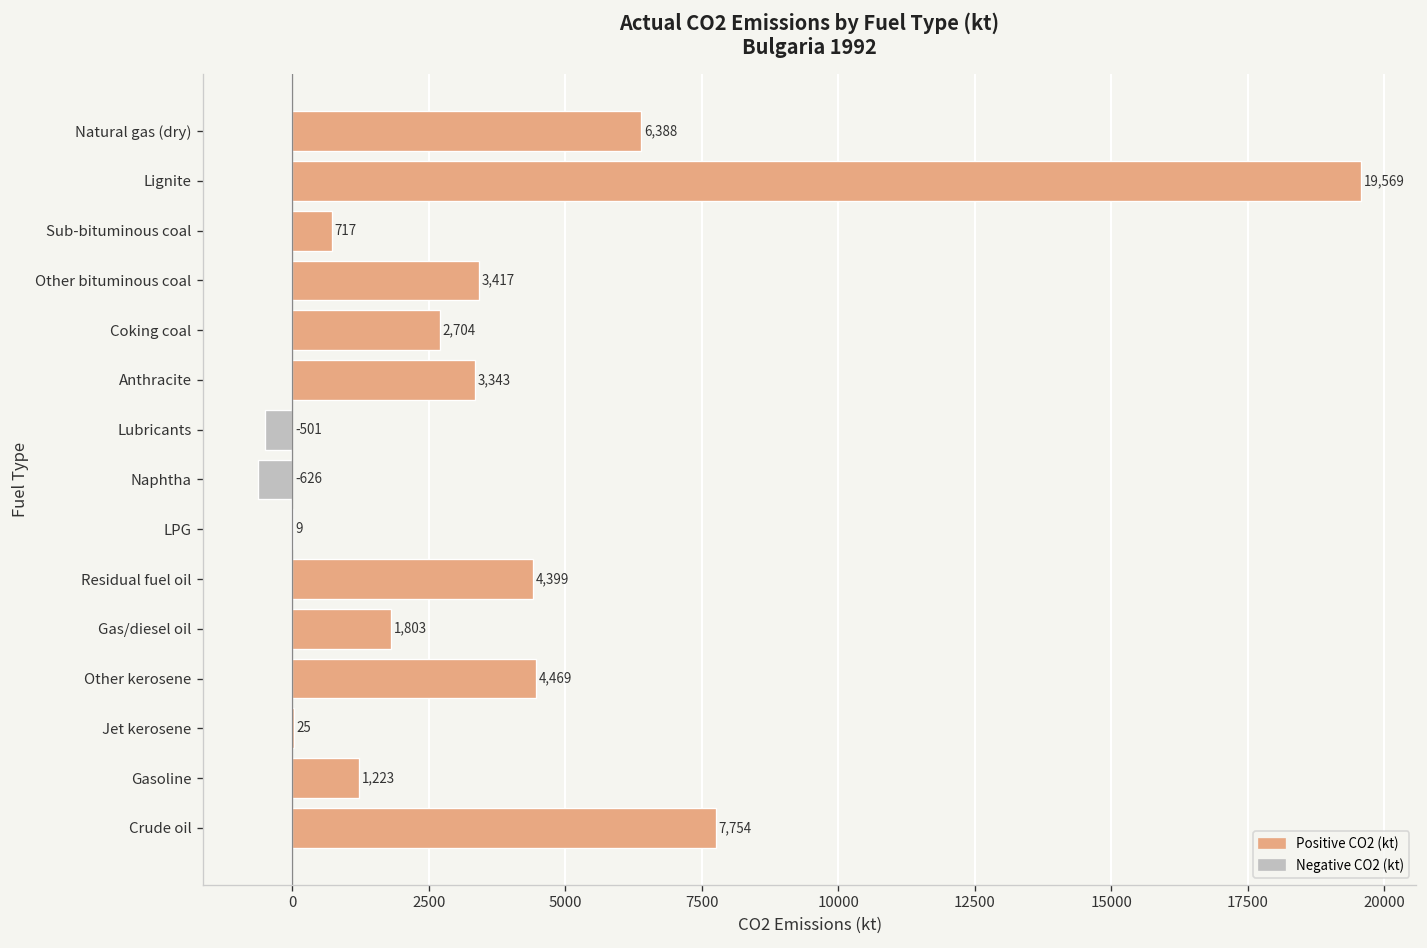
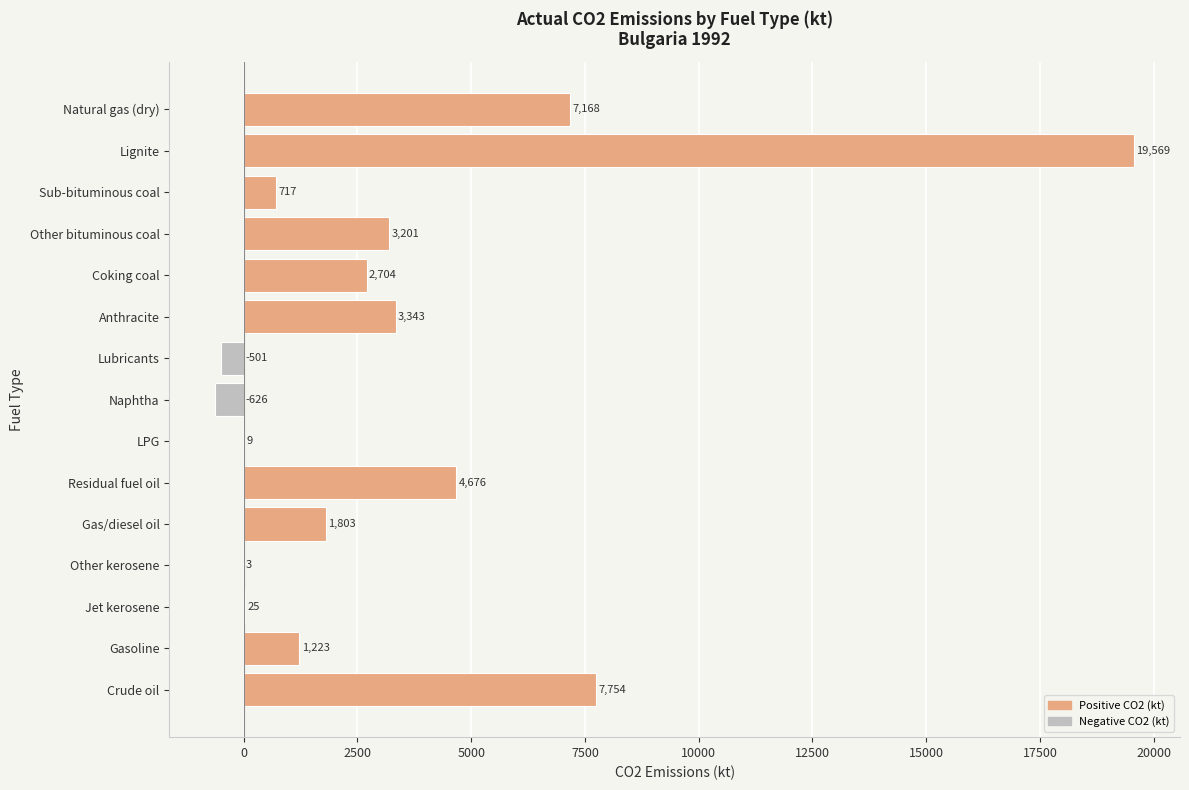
  {
-   "Natural gas (dry)": "6,388",
+   "Natural gas (dry)": "7,168",
    "Lignite": "19,569",
    "Sub-bituminous coal": "717",
-   "Other bituminous coal": "3,417",
+   "Other bituminous coal": "3,201",
    "Coking coal": "2,704",
    "Anthracite": "3,343",
    "LPG": "9",
-   "Residual fuel oil": "4,399",
+   "Residual fuel oil": "4,676",
    "Gas/diesel oil": "1,803",
-   "Other kerosene": "4,469",
+   "Other kerosene": "3",
    "Jet kerosene": "25",
    "Gasoline": "1,223",
    "Crude oil": "7,754"
  }
